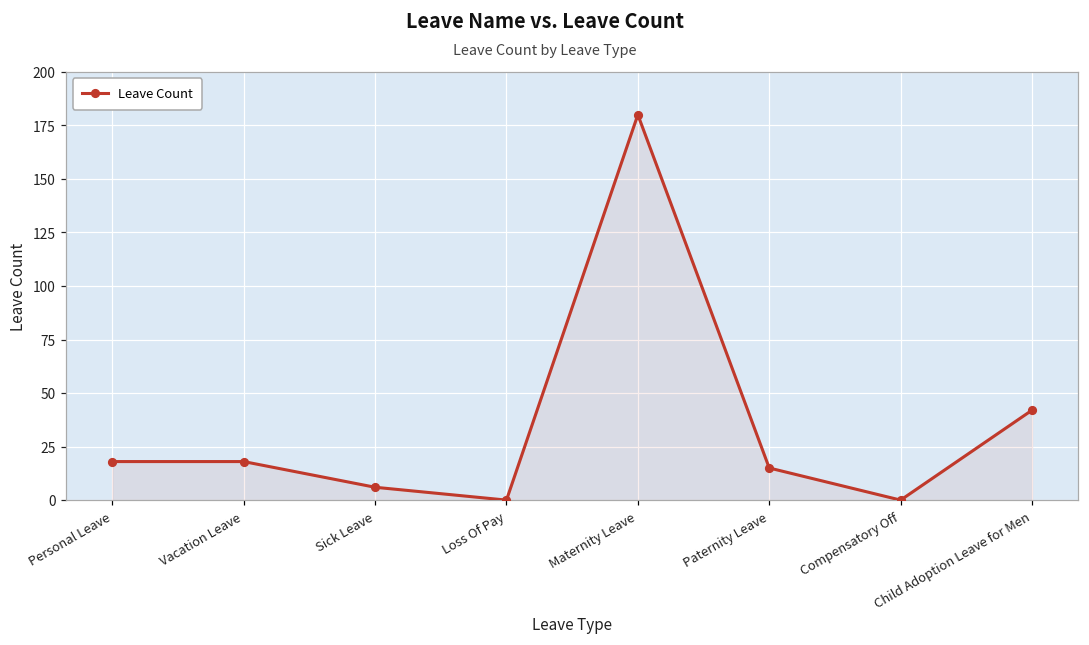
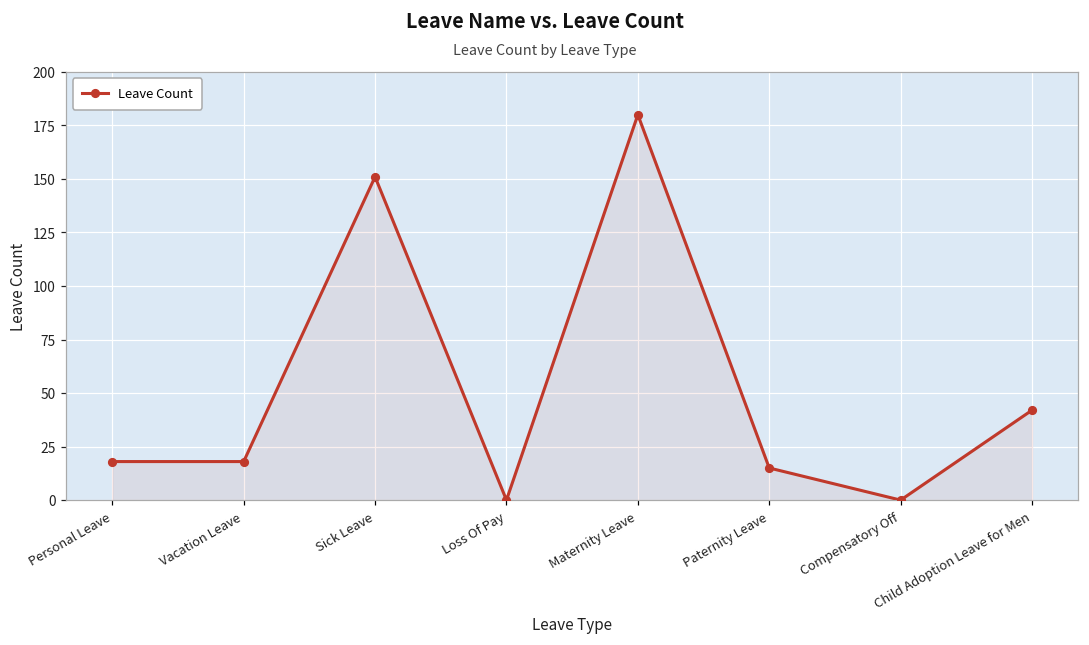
  {
    "Personal Leave": 18,
    "Vacation Leave": 18,
-   "Sick Leave": 6,
+   "Sick Leave": 151,
    "Loss Of Pay": 0,
    "Maternity Leave": 180,
    "Paternity Leave": 15,
    "Compensatory Off": 0,
    "Child Adoption Leave for Men": 42
  }
